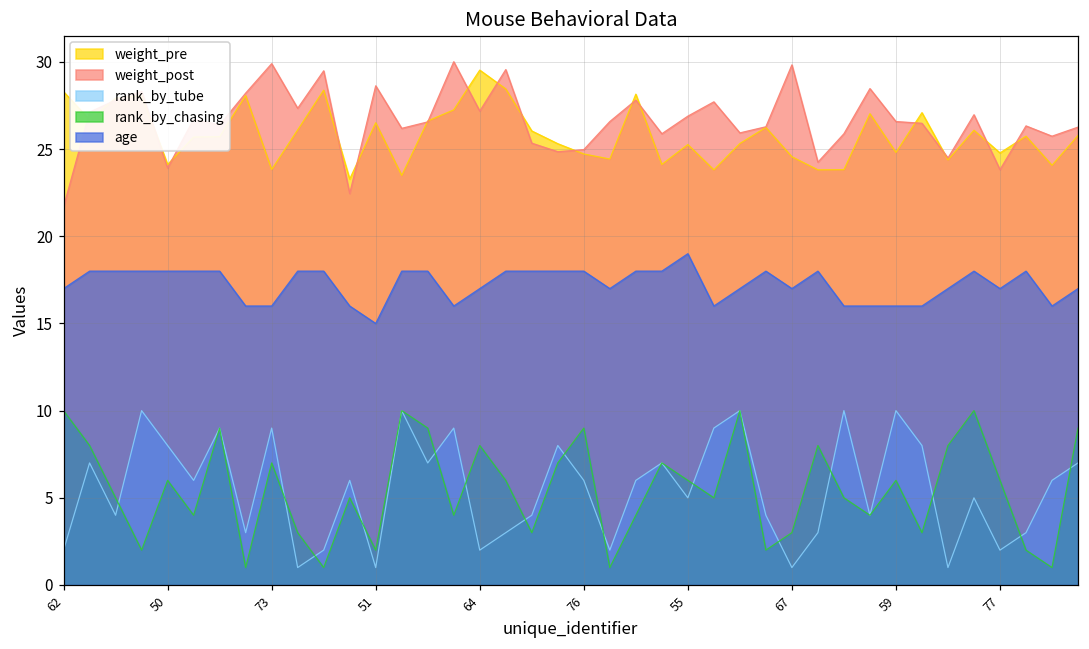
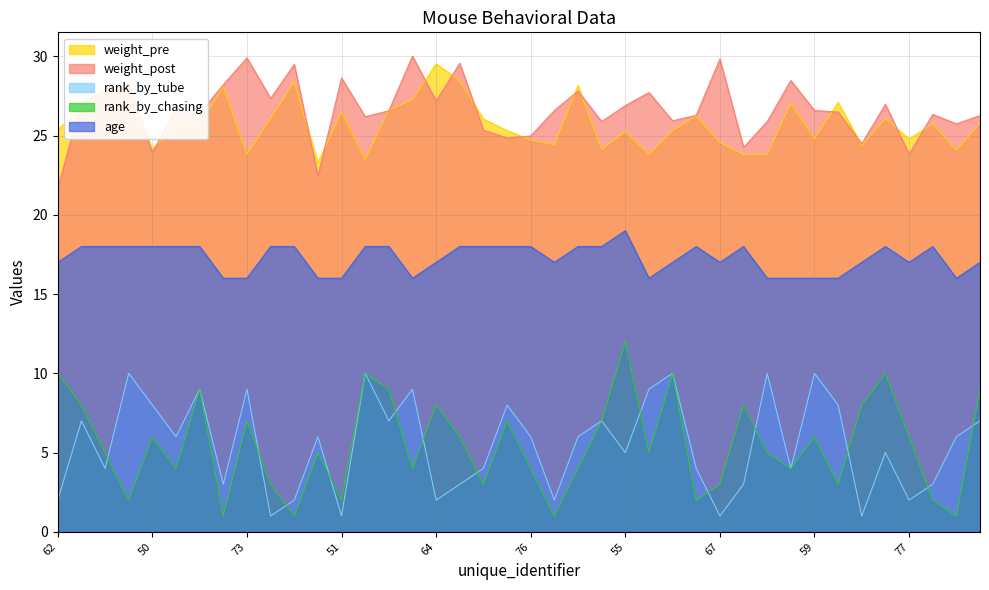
  {
    "weight_pre": {
-     "62": 28.3,
+     "62": 25.4,
      "50": 24.1,
      "73": 23.8,
      "51": 26.5,
      "64": 29.5,
      "76": 24.7,
      "55": 25.3,
      "67": 24.6,
      "59": 24.8,
      "77": 24.8
    },
    "weight_post": {
      "62": 21.7,
      "50": 23.9,
      "73": 29.9,
      "51": 28.6,
      "64": 27.2,
      "76": 25.0,
      "55": 26.9,
      "67": 29.8,
      "59": 26.6,
      "77": 23.8
    },
    "rank_by_tube": {
      "62": 2.0,
      "50": 8.0,
      "73": 9.0,
      "51": 1.0,
      "64": 2.0,
      "76": 6.0,
      "55": 5.0,
      "67": 1.0,
      "59": 10.0,
      "77": 2.0
    },
    "rank_by_chasing": {
      "62": 10,
      "50": 6,
      "73": 7,
      "51": 2,
      "64": 8,
-     "76": 9,
-     "55": 6,
+     "76": 4,
+     "55": 12,
      "67": 3,
      "59": 6,
      "77": 6
    },
    "age": {
      "62": 17,
      "50": 18,
      "73": 16,
-     "51": 15,
+     "51": 16,
      "64": 17,
      "76": 18,
      "55": 19,
      "67": 17,
      "59": 16,
      "77": 17
    }
  }
